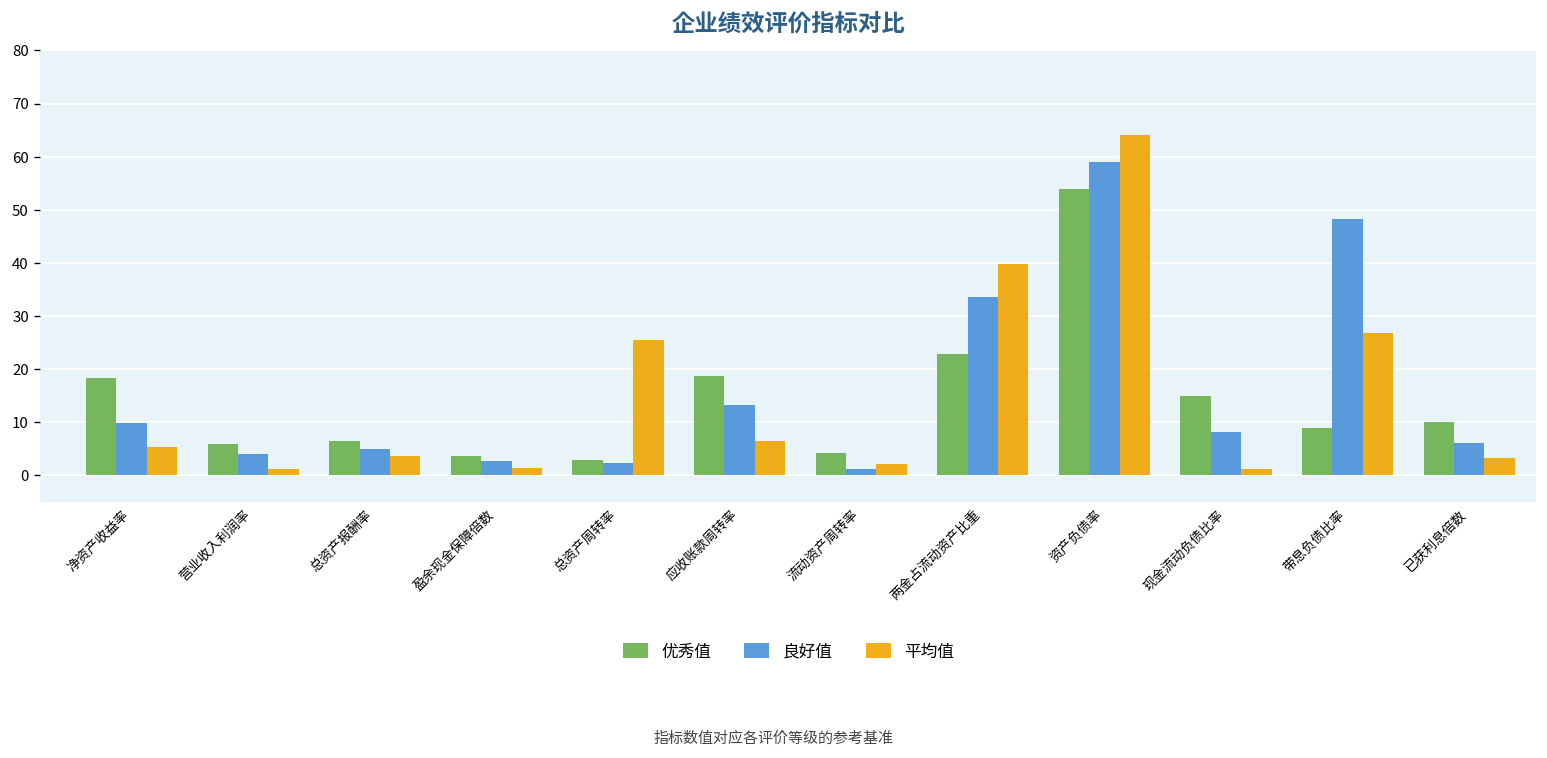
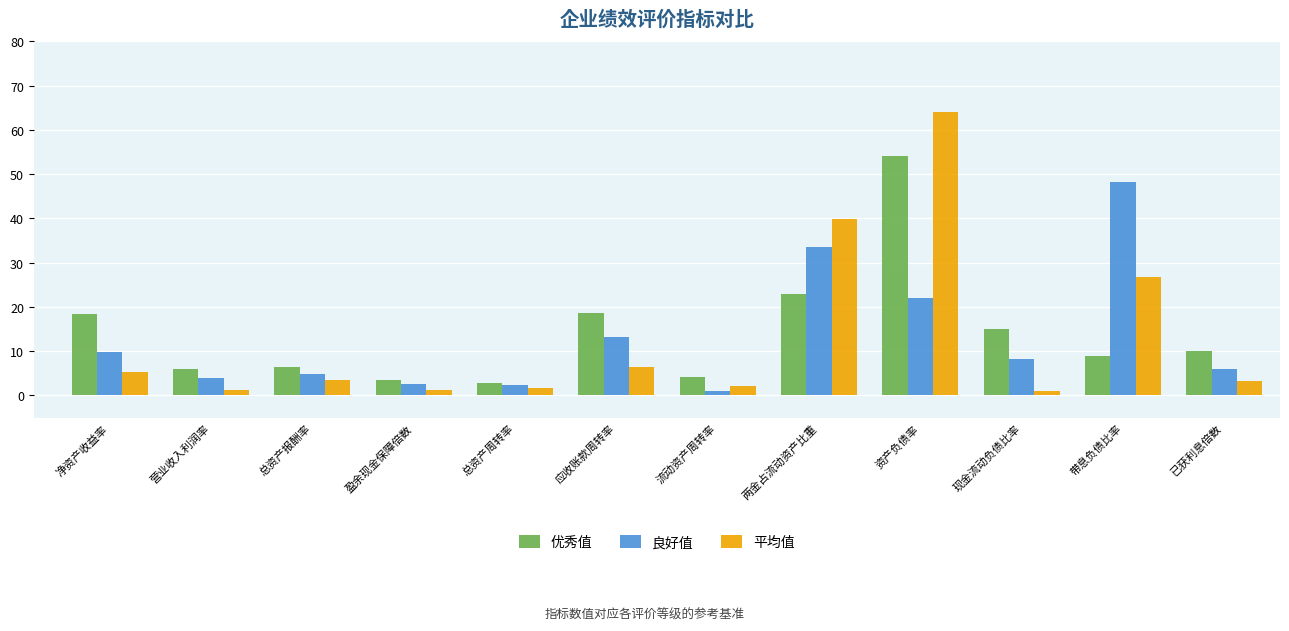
  {
    "优秀值": {
      "净资产收益率": 18,
      "营业收入利润率": 6,
      "总资产报酬率": 6,
      "盈余现金保障倍数": 4,
      "总资产周转率": 3,
      "应收账款周转率": 19,
      "流动资产周转率": 4,
      "两金占流动资产比重": 23,
      "资产负债率": 54,
      "现金流动负债比率": 15,
      "带息负债比率": 9,
      "已获利息倍数": 10
    },
    "良好值": {
      "净资产收益率": 10,
      "营业收入利润率": 4,
      "总资产报酬率": 5,
      "盈余现金保障倍数": 3,
      "总资产周转率": 2,
      "应收账款周转率": 13,
      "流动资产周转率": 1,
      "两金占流动资产比重": 34,
-     "资产负债率": 59,
+     "资产负债率": 22,
      "现金流动负债比率": 8,
      "带息负债比率": 48,
      "已获利息倍数": 6
    },
    "平均值": {
      "净资产收益率": 5,
      "营业收入利润率": 1,
      "总资产报酬率": 4,
      "盈余现金保障倍数": 1,
-     "总资产周转率": 25,
+     "总资产周转率": 2,
      "应收账款周转率": 7,
      "流动资产周转率": 2,
      "两金占流动资产比重": 40,
      "资产负债率": 64,
      "现金流动负债比率": 1,
      "带息负债比率": 27,
      "已获利息倍数": 3
    }
  }
